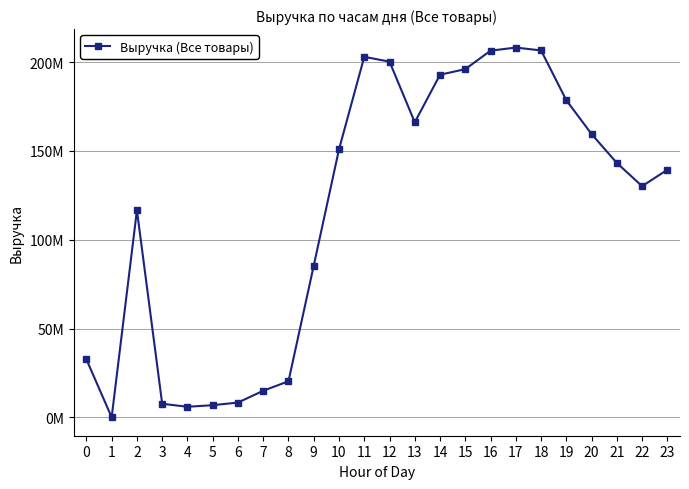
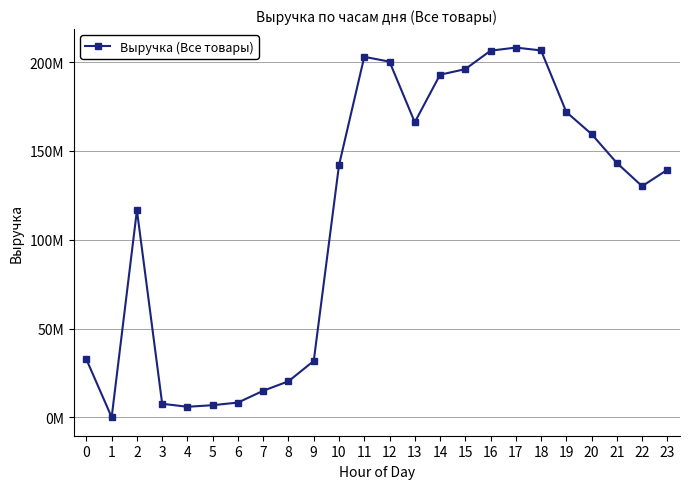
  {
    "0": 33000000,
    "1": 0,
    "2": 117000000,
    "3": 8000000,
    "4": 6000000,
    "5": 7000000,
    "6": 8000000,
    "7": 15000000,
    "8": 20000000,
-   "9": 85000000,
-   "10": 151000000,
+   "9": 32000000,
+   "10": 142000000,
    "11": 203000000,
    "12": 200000000,
    "13": 166000000,
    "14": 193000000,
    "15": 196000000,
    "16": 206000000,
    "17": 208000000,
    "18": 207000000,
-   "19": 179000000,
+   "19": 172000000,
    "20": 160000000,
    "21": 143000000,
    "22": 130000000,
    "23": 139000000
  }
